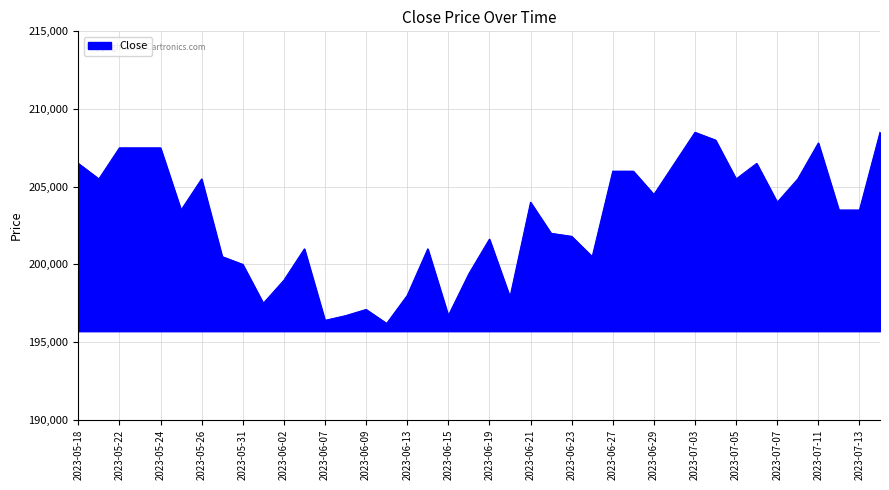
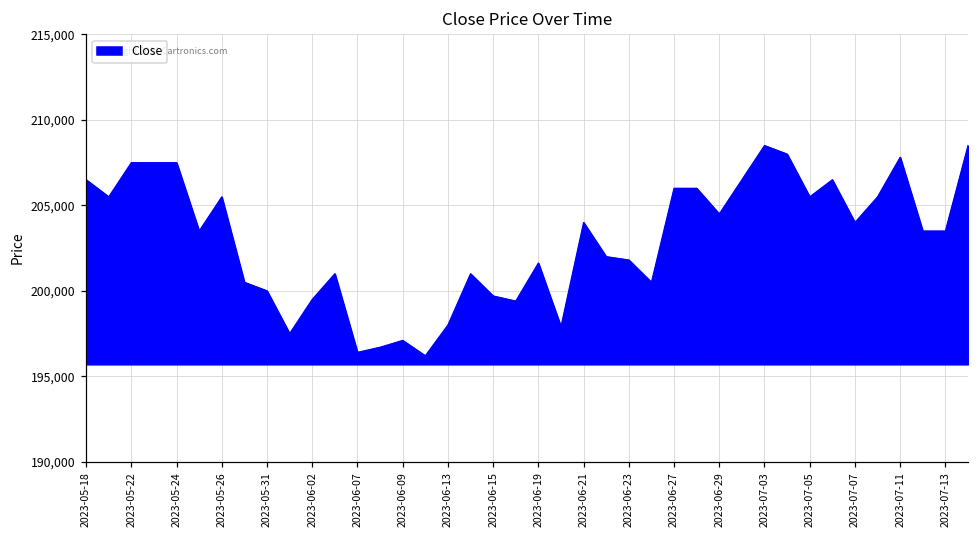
  {
    "2023-05-18": "206,500",
    "2023-05-22": "207,500",
    "2023-05-24": "207,500",
    "2023-05-26": "205,500",
    "2023-05-31": "200,000",
-   "2023-06-02": "199,000",
+   "2023-06-02": "199,500",
    "2023-06-07": "196,400",
    "2023-06-09": "197,100",
    "2023-06-13": "198,000",
-   "2023-06-15": "196,700",
+   "2023-06-15": "199,700",
    "2023-06-19": "201,600",
    "2023-06-21": "204,000",
    "2023-06-23": "201,800",
    "2023-06-27": "206,000",
    "2023-06-29": "204,500",
    "2023-07-03": "208,500",
    "2023-07-05": "205,500",
    "2023-07-07": "204,000",
    "2023-07-11": "207,800",
    "2023-07-13": "203,500"
  }
